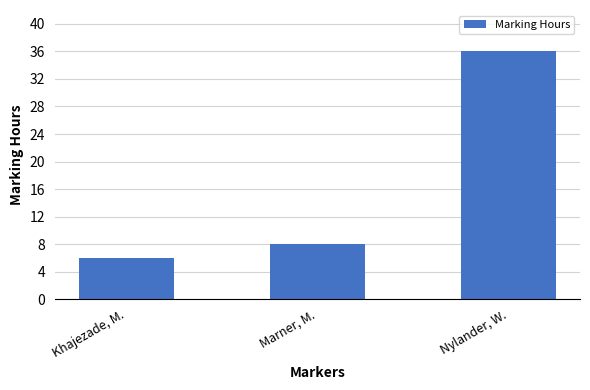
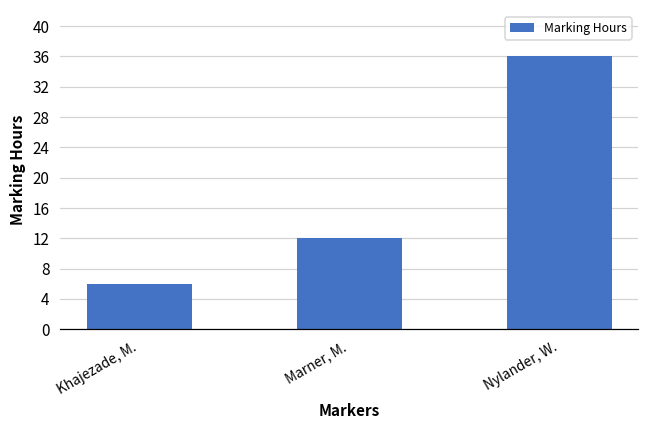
  {
    "Khajezade, M.": 6,
-   "Marner, M.": 8,
+   "Marner, M.": 12,
    "Nylander, W.": 36
  }
